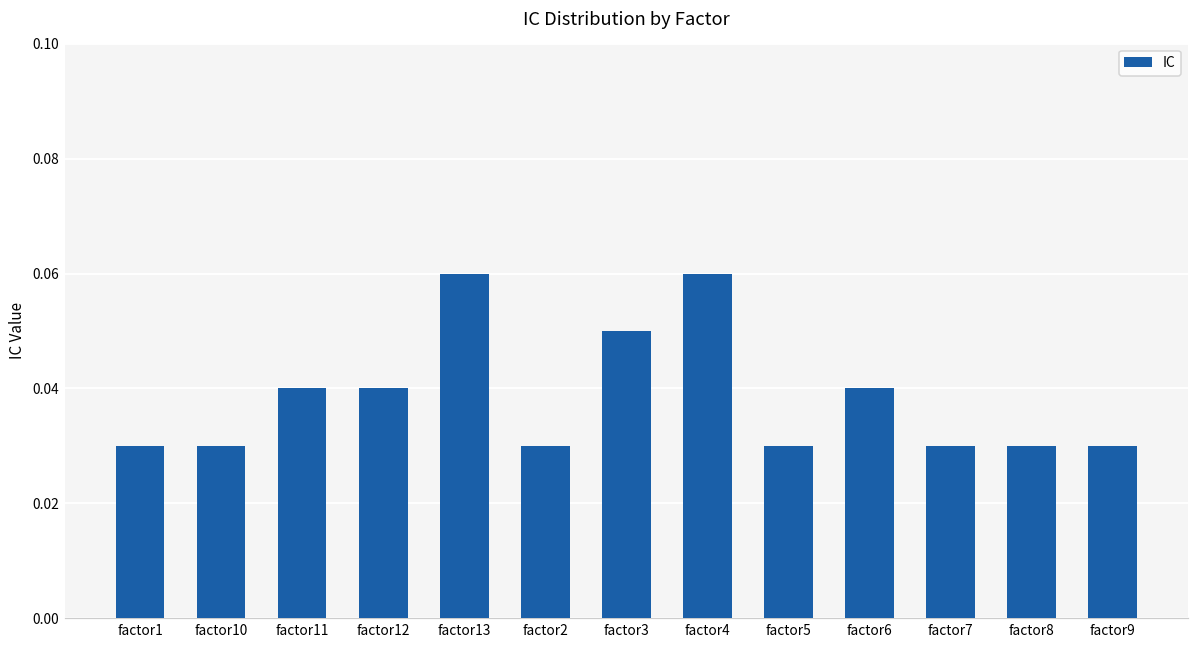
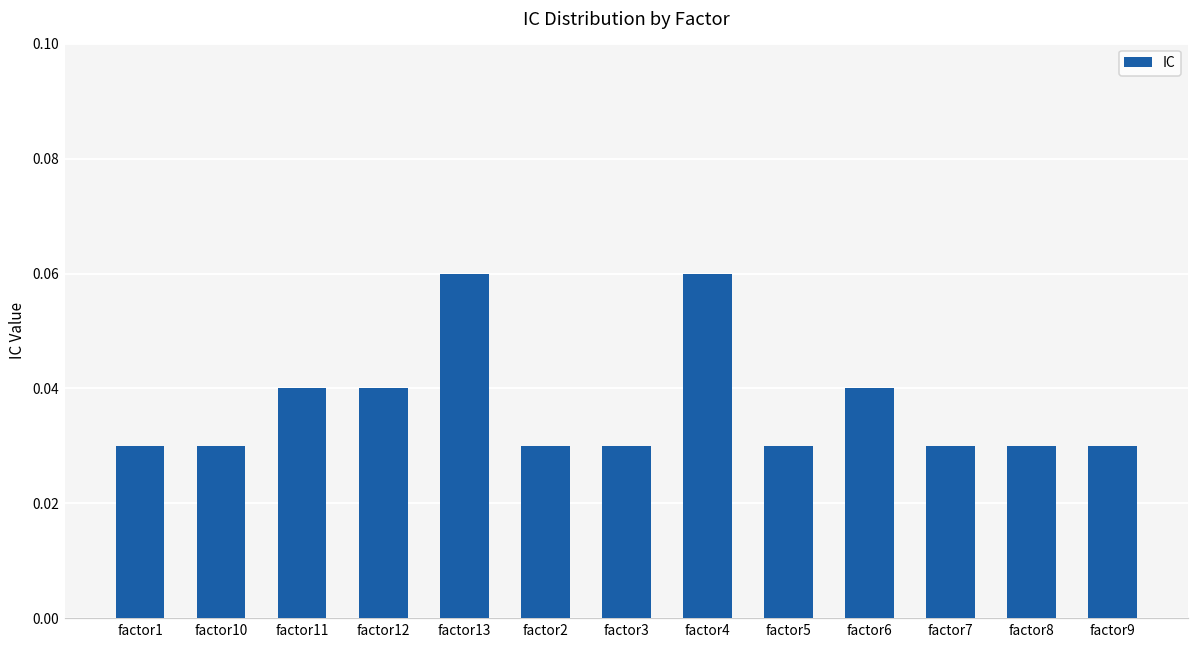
  {
    "factor1": 0.03,
    "factor10": 0.03,
    "factor11": 0.04,
    "factor12": 0.04,
    "factor13": 0.06,
    "factor2": 0.03,
-   "factor3": 0.05,
+   "factor3": 0.03,
    "factor4": 0.06,
    "factor5": 0.03,
    "factor6": 0.04,
    "factor7": 0.03,
    "factor8": 0.03,
    "factor9": 0.03
  }
